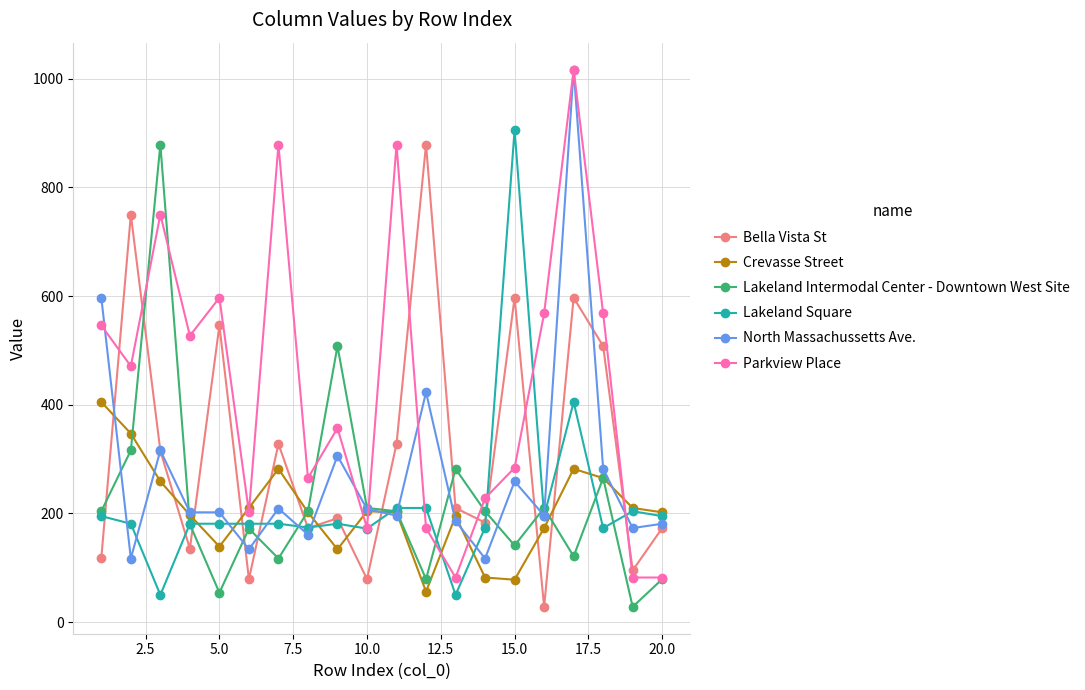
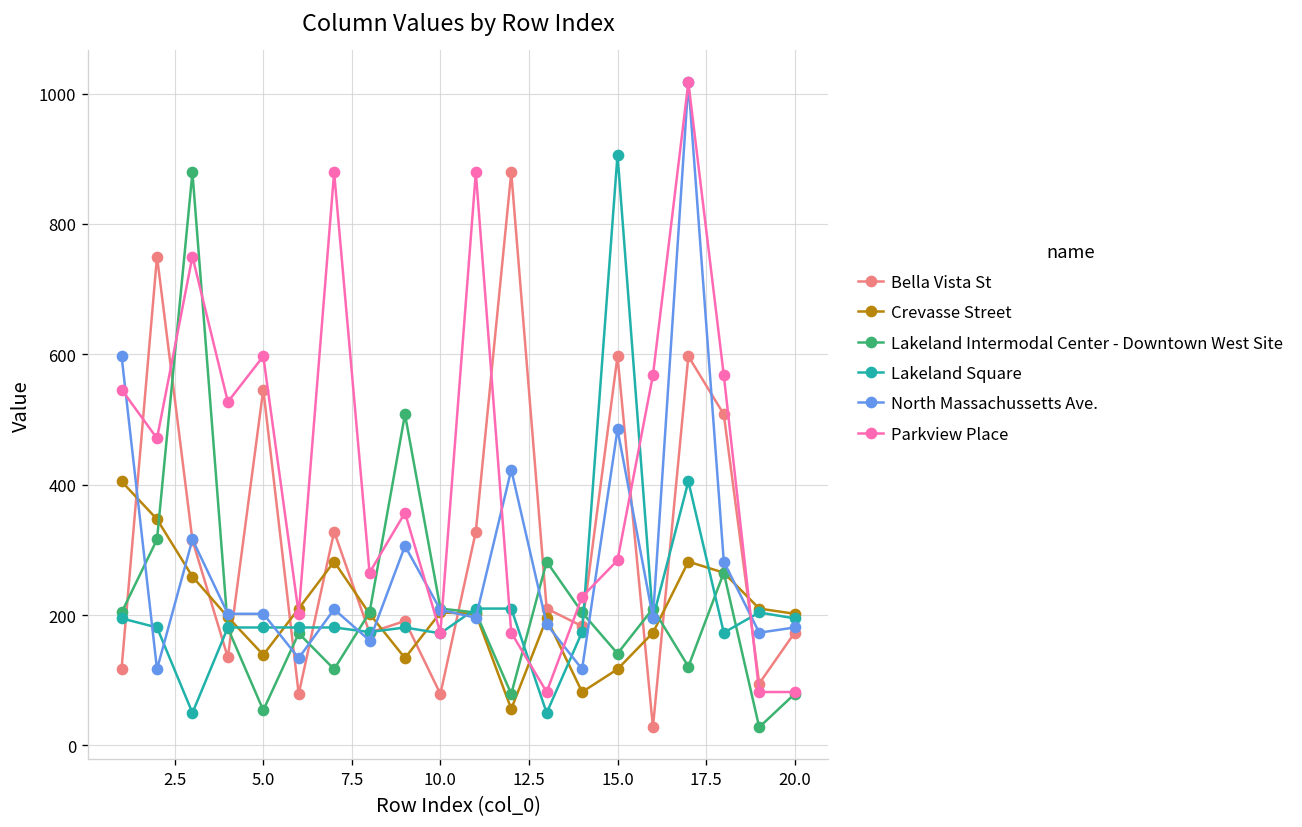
  {
    "Crevasse Street": {
      "5.0": 140,
-     "15.0": 80,
+     "15.0": 120,
      "20.0": 200
    },
    "Lakeland Intermodal Center - Downtown West Site": {
      "5.0": 50,
      "15.0": 140
    },
    "Lakeland Square": {
      "5.0": 180,
      "15.0": 910,
      "20.0": 200
    },
    "North Massachussetts Ave.": {
      "5.0": 200,
-     "15.0": 260,
+     "15.0": 490,
      "20.0": 180
    }
  }
